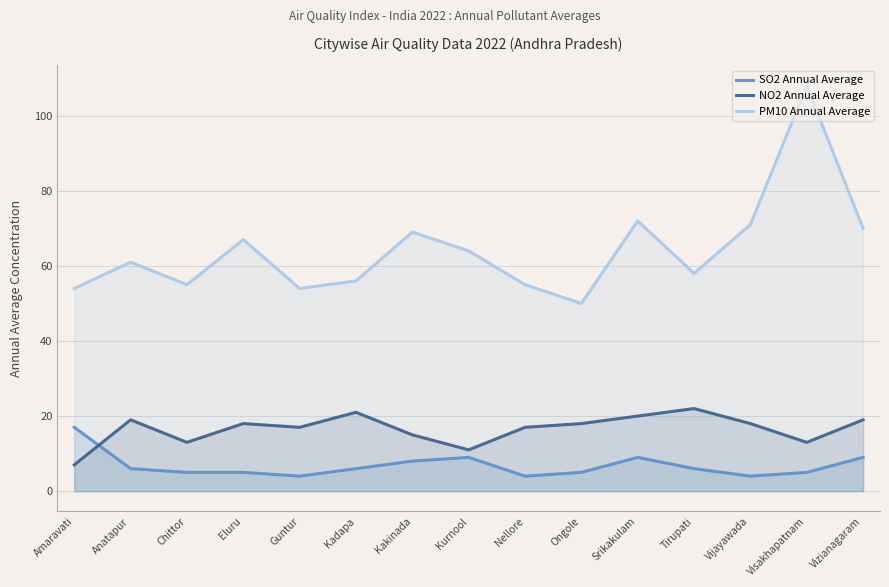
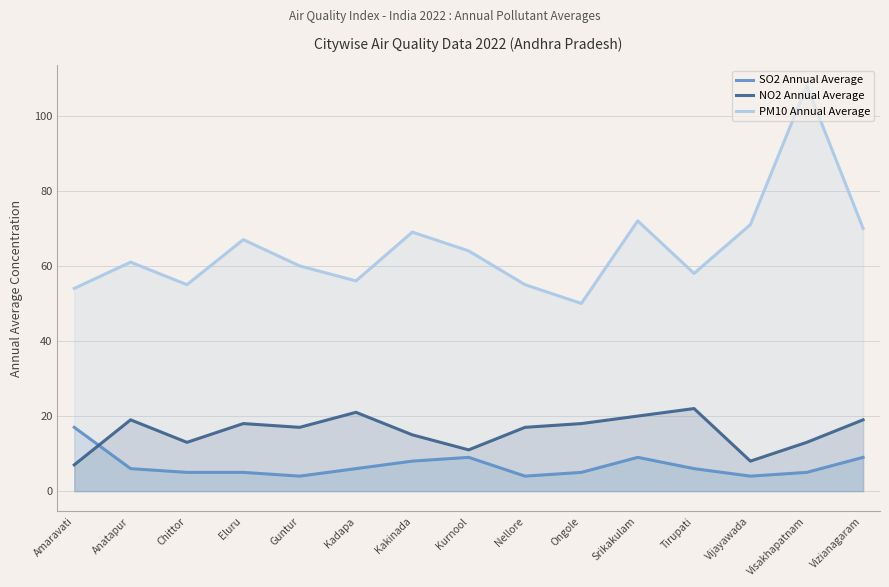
  {
    "SO2 Annual Average": {
      "Amaravati": 17,
      "Anatapur": 6,
      "Chittor": 5,
      "Eluru": 5,
      "Guntur": 4,
      "Kadapa": 6,
      "Kakinada": 8,
      "Kurnool": 9,
      "Nellore": 4,
      "Ongole": 5,
      "Srikakulam": 9,
      "Tirupati": 6,
      "Vijayawada": 4,
      "Visakhapatnam": 5,
      "Vizianagaram": 9
    },
    "NO2 Annual Average": {
      "Amaravati": 7,
      "Anatapur": 19,
      "Chittor": 13,
      "Eluru": 18,
      "Guntur": 17,
      "Kadapa": 21,
      "Kakinada": 15,
      "Kurnool": 11,
      "Nellore": 17,
      "Ongole": 18,
      "Srikakulam": 20,
      "Tirupati": 22,
-     "Vijayawada": 18,
+     "Vijayawada": 8,
      "Visakhapatnam": 13,
      "Vizianagaram": 19
    },
    "PM10 Annual Average": {
      "Amaravati": 54,
      "Anatapur": 61,
      "Chittor": 55,
      "Eluru": 67,
-     "Guntur": 54,
+     "Guntur": 60,
      "Kadapa": 56,
      "Kakinada": 69,
      "Kurnool": 64,
      "Nellore": 55,
      "Ongole": 50,
      "Srikakulam": 72,
      "Tirupati": 58,
      "Vijayawada": 71,
      "Vizianagaram": 70
    }
  }
